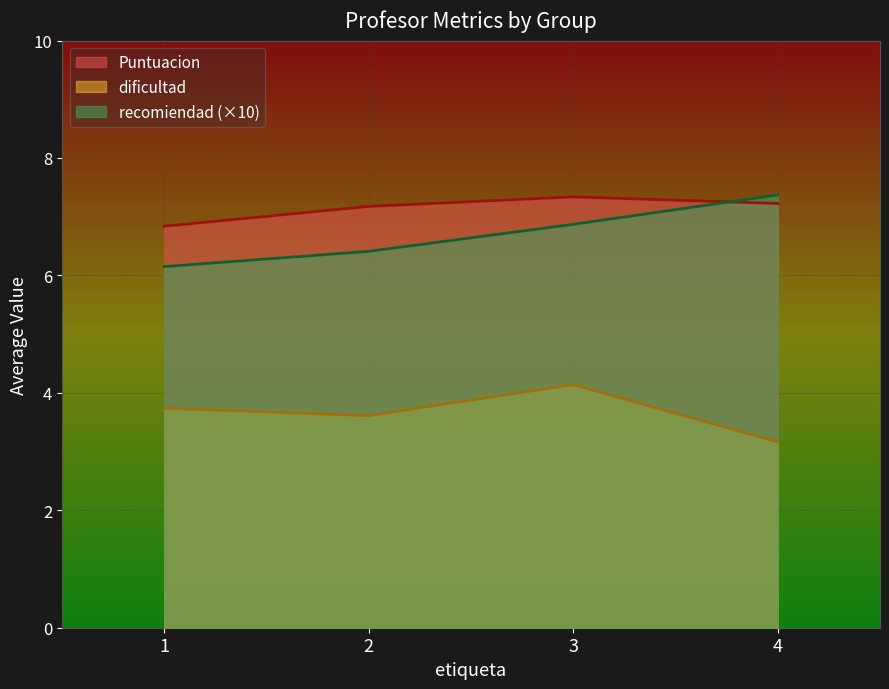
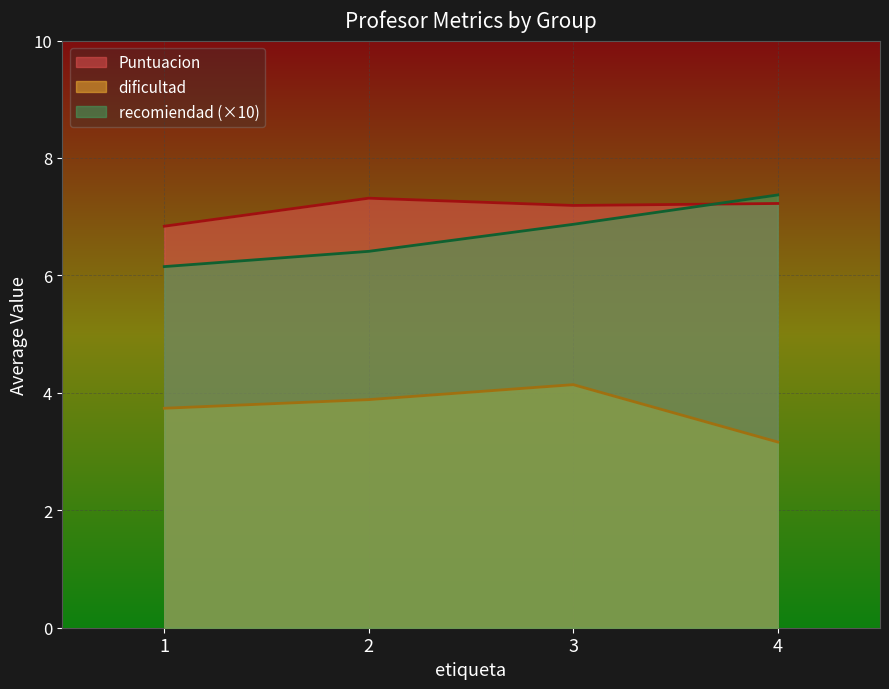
  {
    "Puntuacion": {
      "1": 6.8,
-     "2": 7.2,
-     "3": 7.3,
+     "2": 7.3,
+     "3": 7.2,
      "4": 7.2
    },
    "dificultad": {
      "1": 3.7,
-     "2": 3.6,
+     "2": 3.9,
      "3": 4.1,
      "4": 3.2
    },
    "recomiendad (×10)": {
      "1": 6.2,
      "2": 6.4,
      "3": 6.9,
      "4": 7.4
    }
  }
